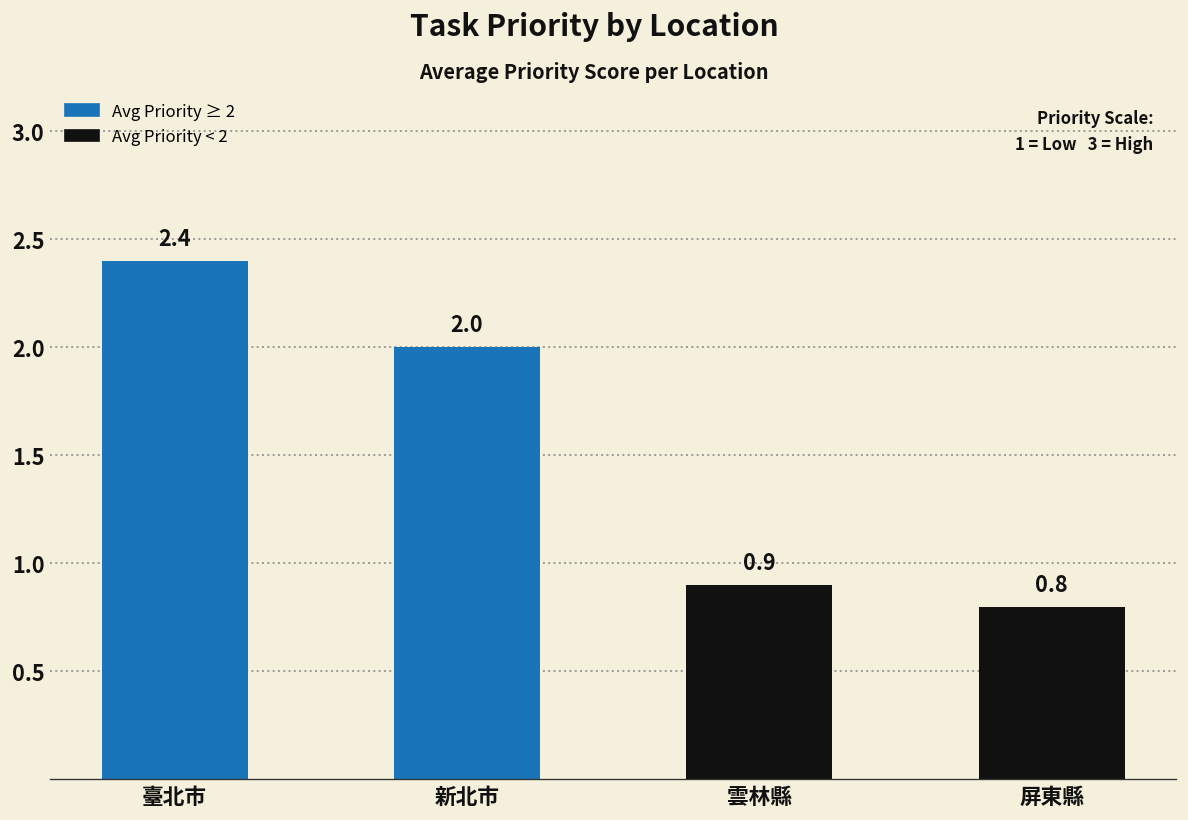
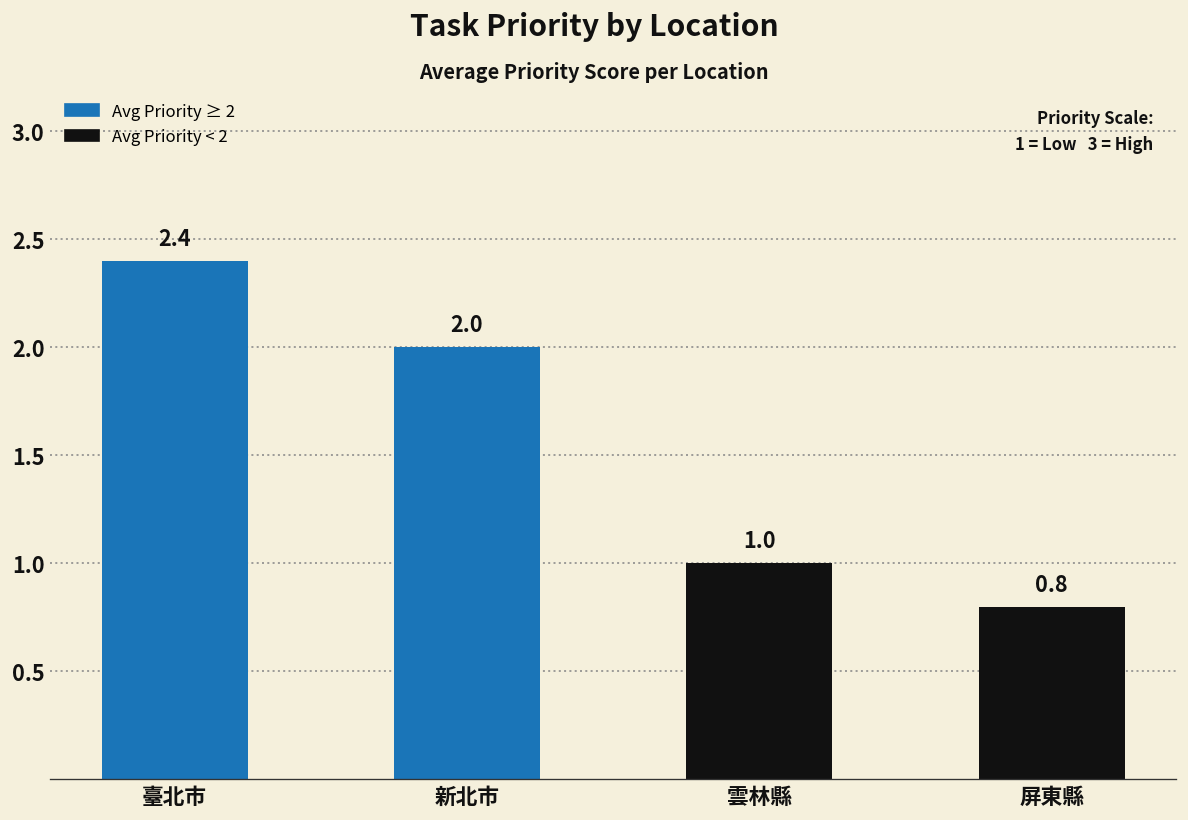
  {
    "臺北市": 2.4,
    "新北市": 2.0,
-   "雲林縣": 0.9,
+   "雲林縣": 1.0,
    "屏東縣": 0.8
  }
